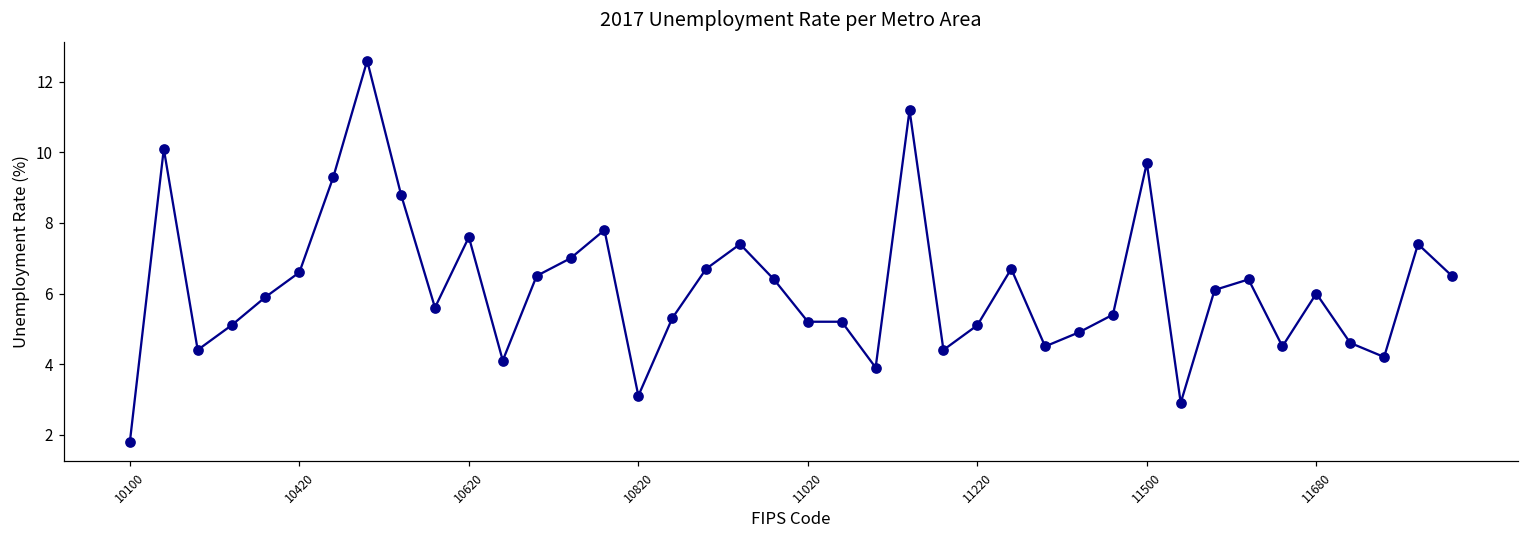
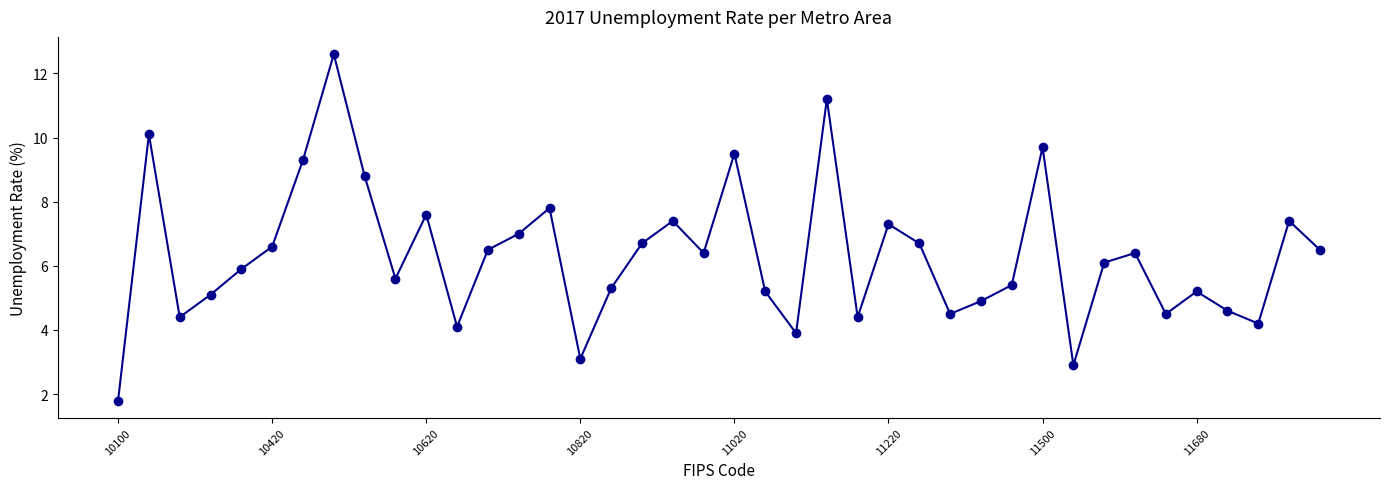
  {
    "10100": 1.8,
    "10420": 6.6,
    "10620": 7.6,
    "10820": 3.1,
-   "11020": 5.2,
-   "11220": 5.1,
+   "11020": 9.5,
+   "11220": 7.3,
    "11500": 9.7,
-   "11680": 6.0
+   "11680": 5.2
  }
